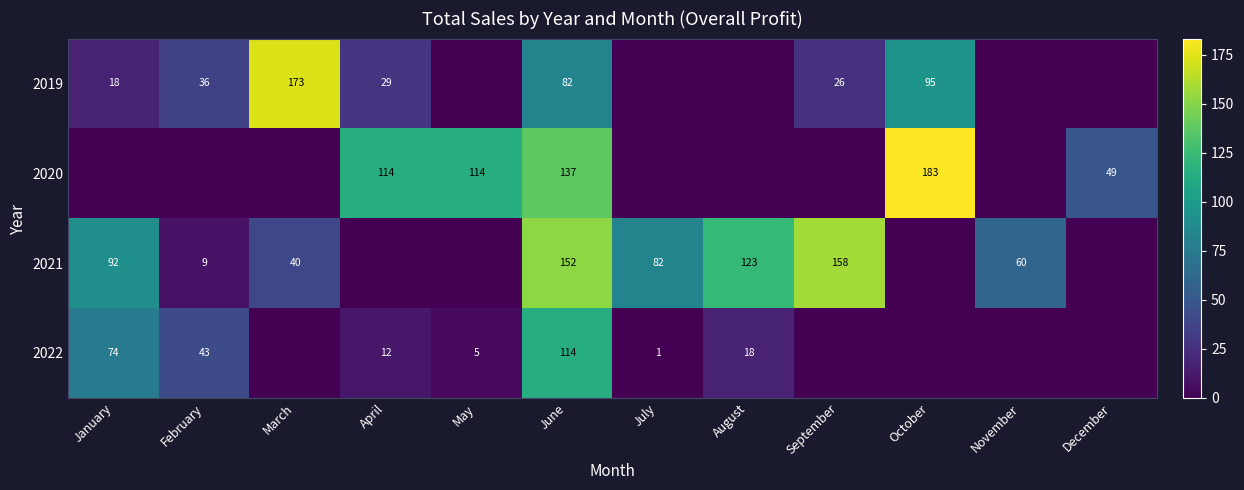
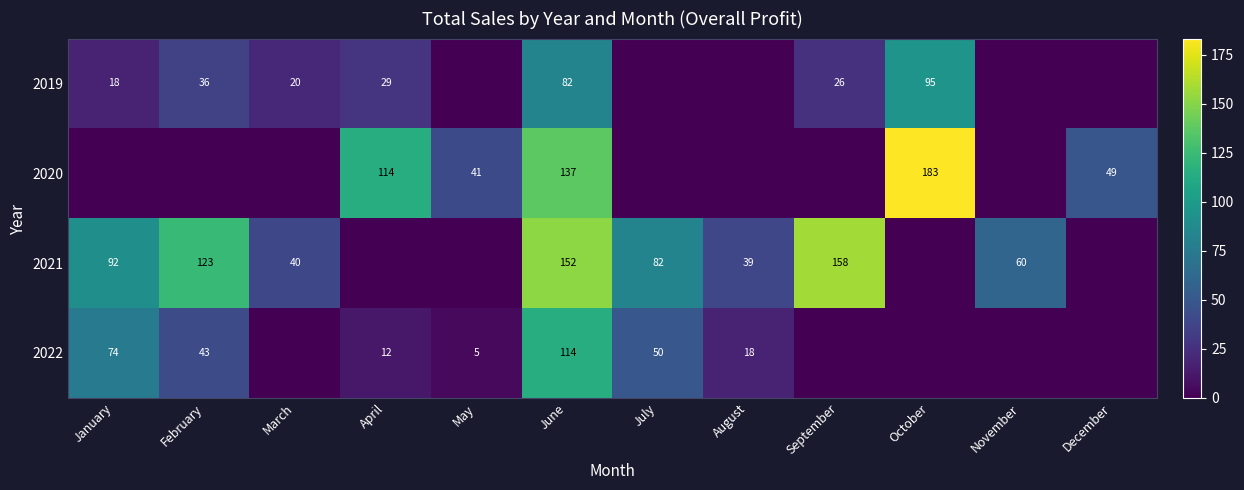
  {
    "2019": {
      "January": 18,
      "February": 36,
-     "March": 173,
+     "March": 20,
      "April": 29,
      "June": 82,
      "September": 26,
      "October": 95
    },
    "2020": {
      "April": 114,
-     "May": 114,
+     "May": 41,
      "June": 137,
      "October": 183,
      "December": 49
    },
    "2021": {
      "January": 92,
-     "February": 9,
+     "February": 123,
      "March": 40,
      "June": 152,
      "July": 82,
-     "August": 123,
+     "August": 39,
      "September": 158,
      "November": 60
    },
    "2022": {
      "January": 74,
      "February": 43,
      "April": 12,
      "May": 5,
      "June": 114,
-     "July": 1,
+     "July": 50,
      "August": 18
    }
  }
